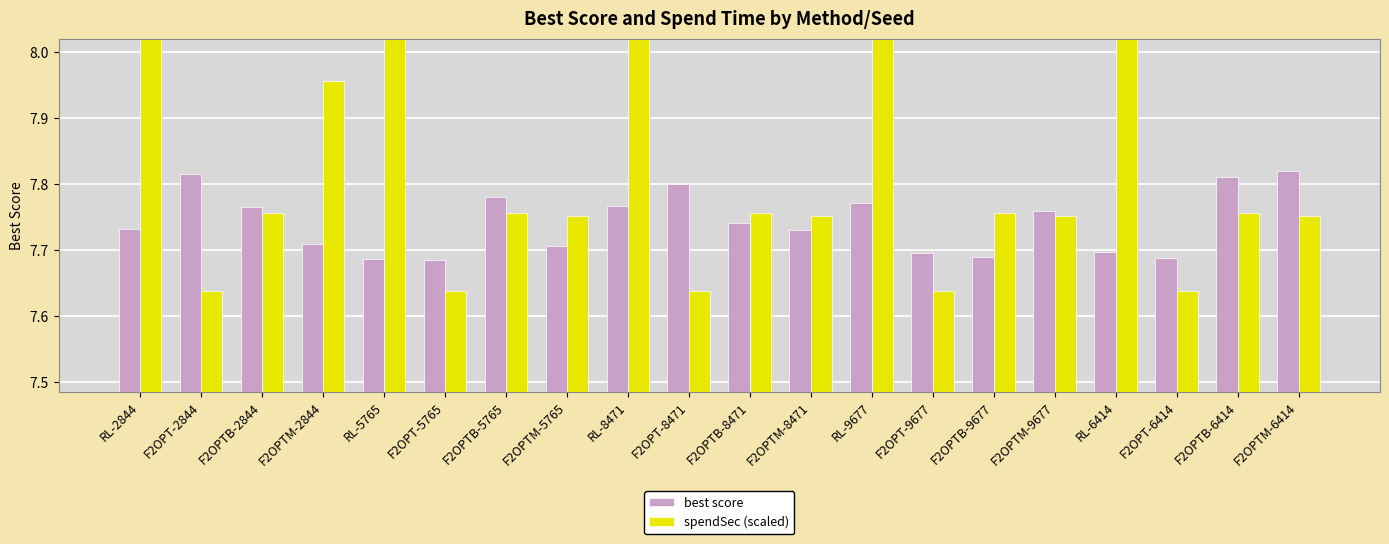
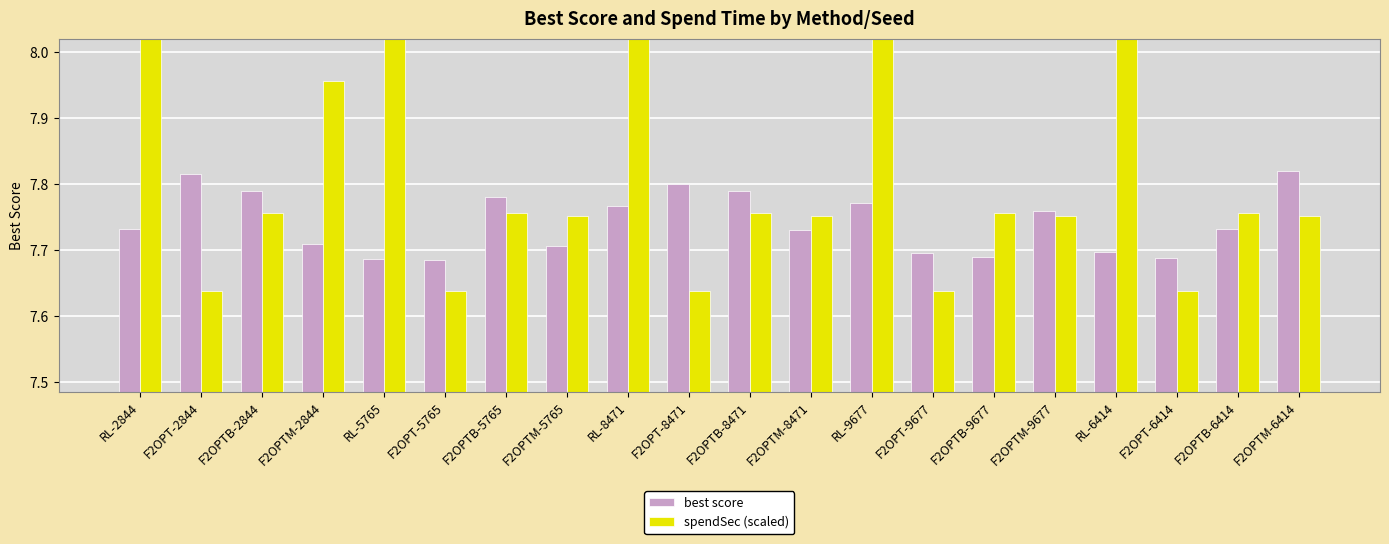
  {
    "best score": {
      "RL-2844": 7.73,
      "F2OPT-2844": 7.81,
-     "F2OPTB-2844": 7.77,
+     "F2OPTB-2844": 7.79,
      "F2OPTM-2844": 7.71,
      "RL-5765": 7.69,
      "F2OPT-5765": 7.69,
      "F2OPTB-5765": 7.78,
      "F2OPTM-5765": 7.71,
      "RL-8471": 7.77,
      "F2OPT-8471": 7.80,
-     "F2OPTB-8471": 7.74,
+     "F2OPTB-8471": 7.79,
      "F2OPTM-8471": 7.73,
      "RL-9677": 7.77,
      "F2OPT-9677": 7.70,
      "F2OPTB-9677": 7.69,
      "F2OPTM-9677": 7.76,
      "RL-6414": 7.70,
      "F2OPT-6414": 7.69,
-     "F2OPTB-6414": 7.81,
+     "F2OPTB-6414": 7.73,
      "F2OPTM-6414": 7.82
    },
    "spendSec (scaled)": {
      "F2OPT-2844": 7.64,
      "F2OPTB-2844": 7.76,
      "F2OPTM-2844": 7.96,
      "F2OPT-5765": 7.64,
      "F2OPTB-5765": 7.76,
      "F2OPTM-5765": 7.75,
      "F2OPT-8471": 7.64,
      "F2OPTB-8471": 7.76,
      "F2OPTM-8471": 7.75,
      "F2OPT-9677": 7.64,
      "F2OPTB-9677": 7.76,
      "F2OPTM-9677": 7.75,
      "F2OPT-6414": 7.64,
      "F2OPTB-6414": 7.76,
      "F2OPTM-6414": 7.75
    }
  }
